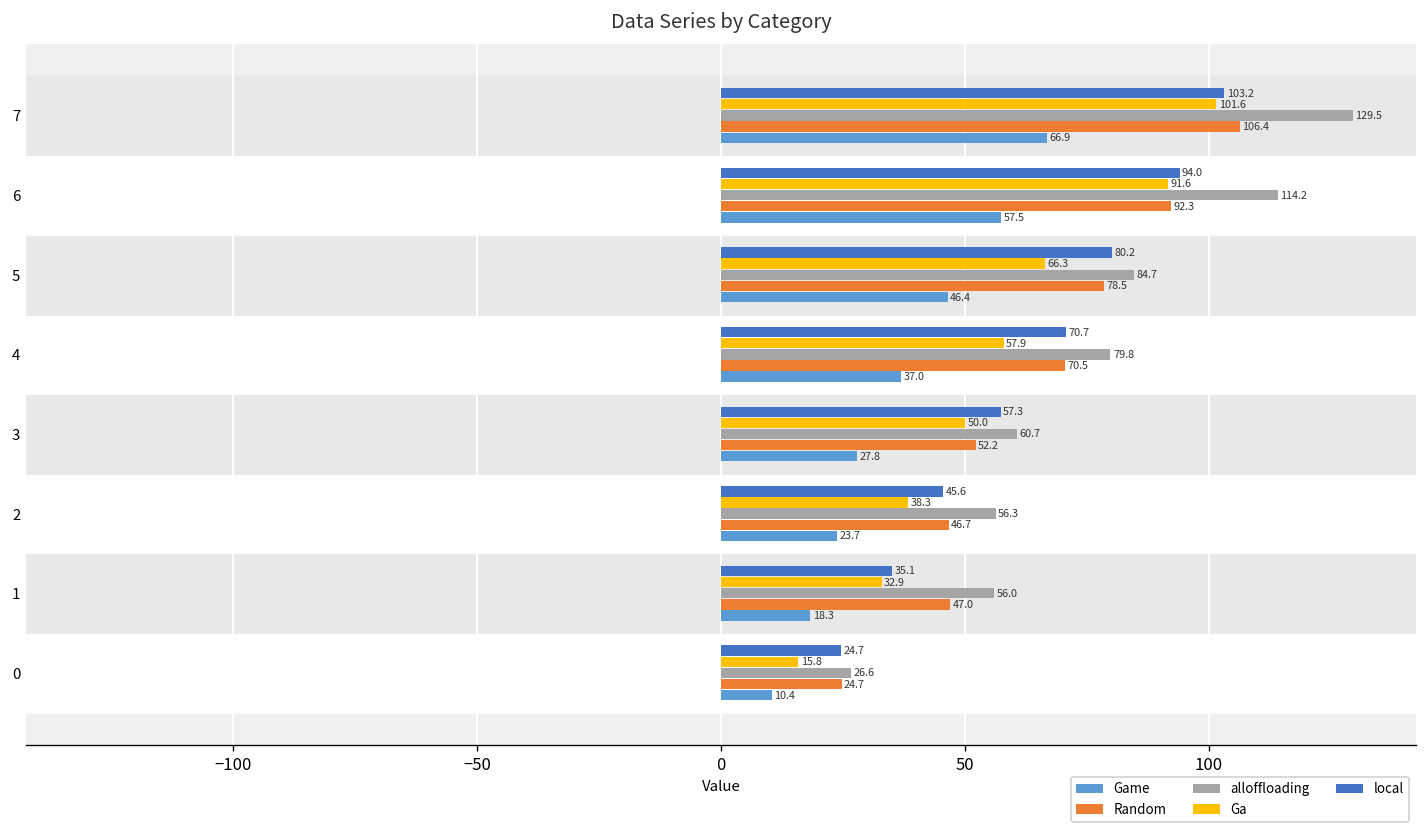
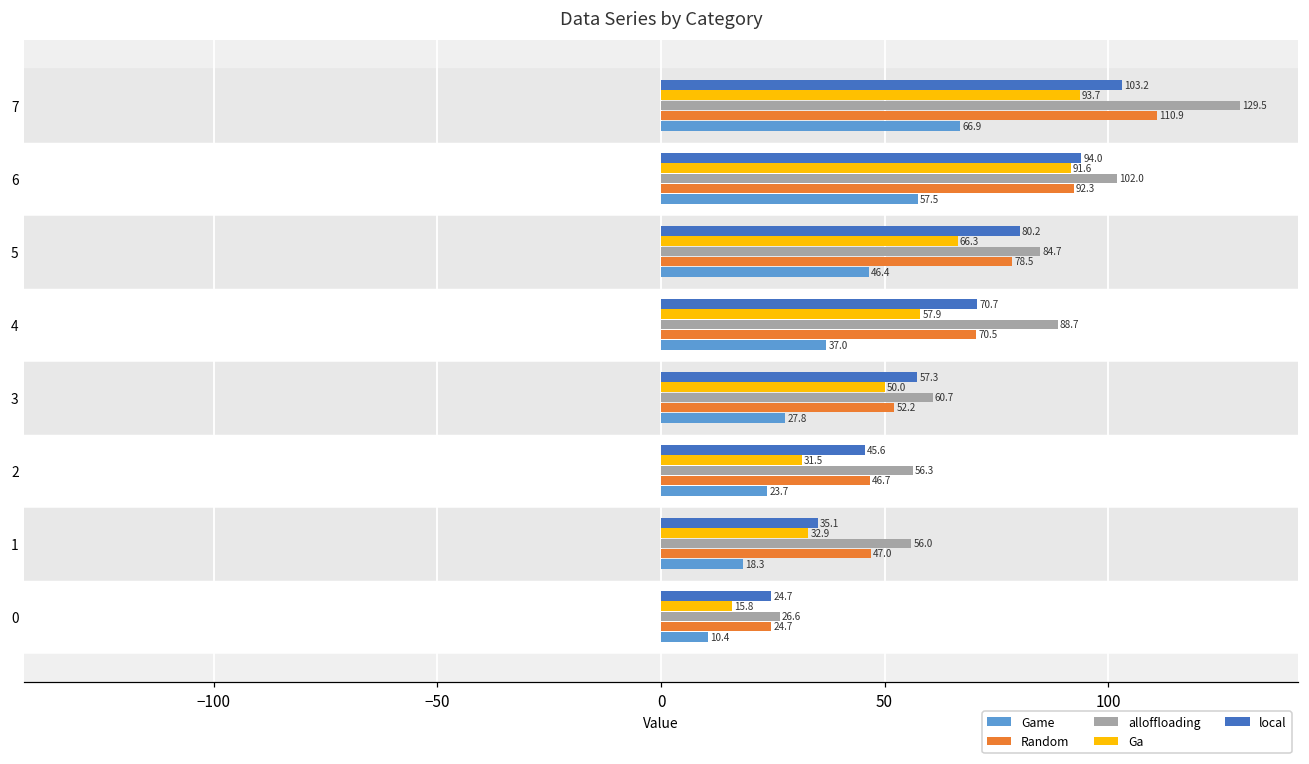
  {
    "Random": {
-     "7": 106.4,
+     "7": 110.9,
      "6": 92.3,
      "5": 78.5,
      "4": 70.5,
      "3": 52.2,
      "2": 46.7,
      "1": 47.0,
      "0": 24.7
    },
    "alloffloading": {
      "7": 129.5,
-     "6": 114.2,
+     "6": 102.0,
      "5": 84.7,
-     "4": 79.8,
+     "4": 88.7,
      "3": 60.7,
      "2": 56.3,
      "1": 56.0,
      "0": 26.6
    },
    "Ga": {
-     "7": 101.6,
+     "7": 93.7,
      "6": 91.6,
      "5": 66.3,
      "4": 57.9,
      "3": 50.0,
-     "2": 38.3,
+     "2": 31.5,
      "1": 32.9,
      "0": 15.8
    }
  }
